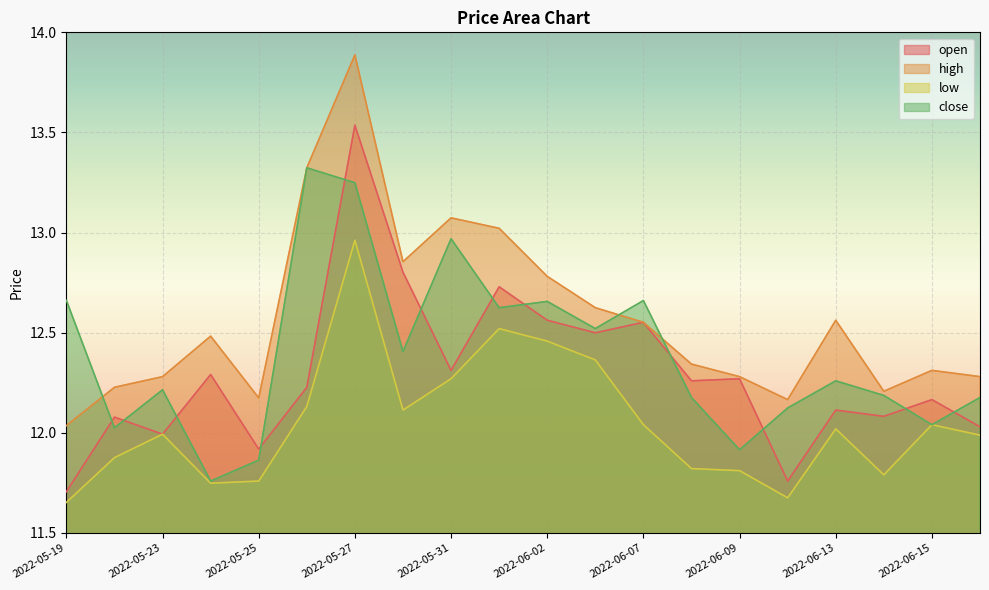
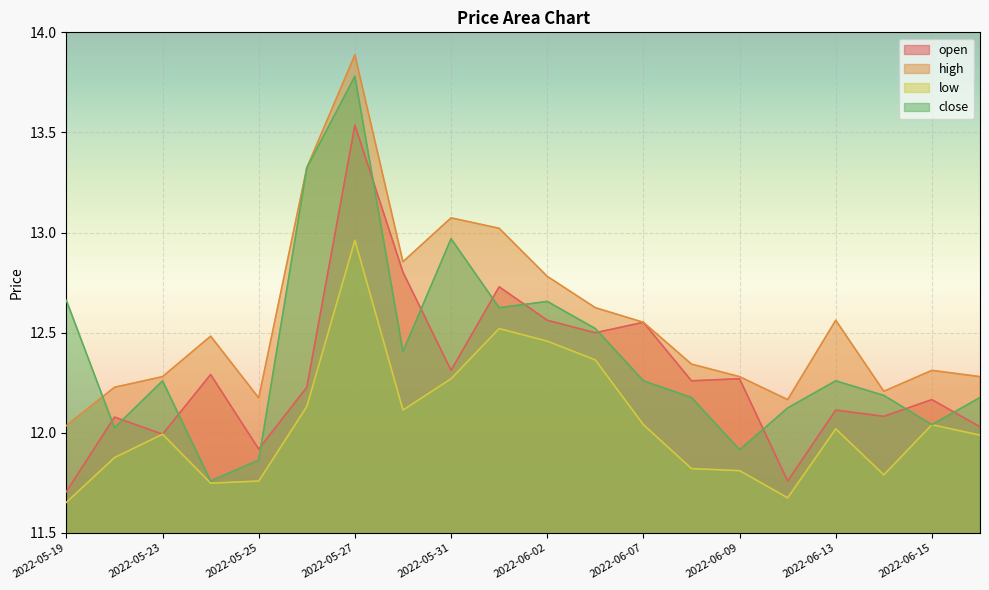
  {
    "close": {
      "2022-05-19": 12.66,
-     "2022-05-23": 12.21,
+     "2022-05-23": 12.26,
      "2022-05-25": 11.86,
-     "2022-05-27": 13.25,
+     "2022-05-27": 13.78,
      "2022-05-31": 12.97,
      "2022-06-02": 12.66,
-     "2022-06-07": 12.66,
+     "2022-06-07": 12.26,
      "2022-06-09": 11.92,
      "2022-06-13": 12.26
    }
  }
